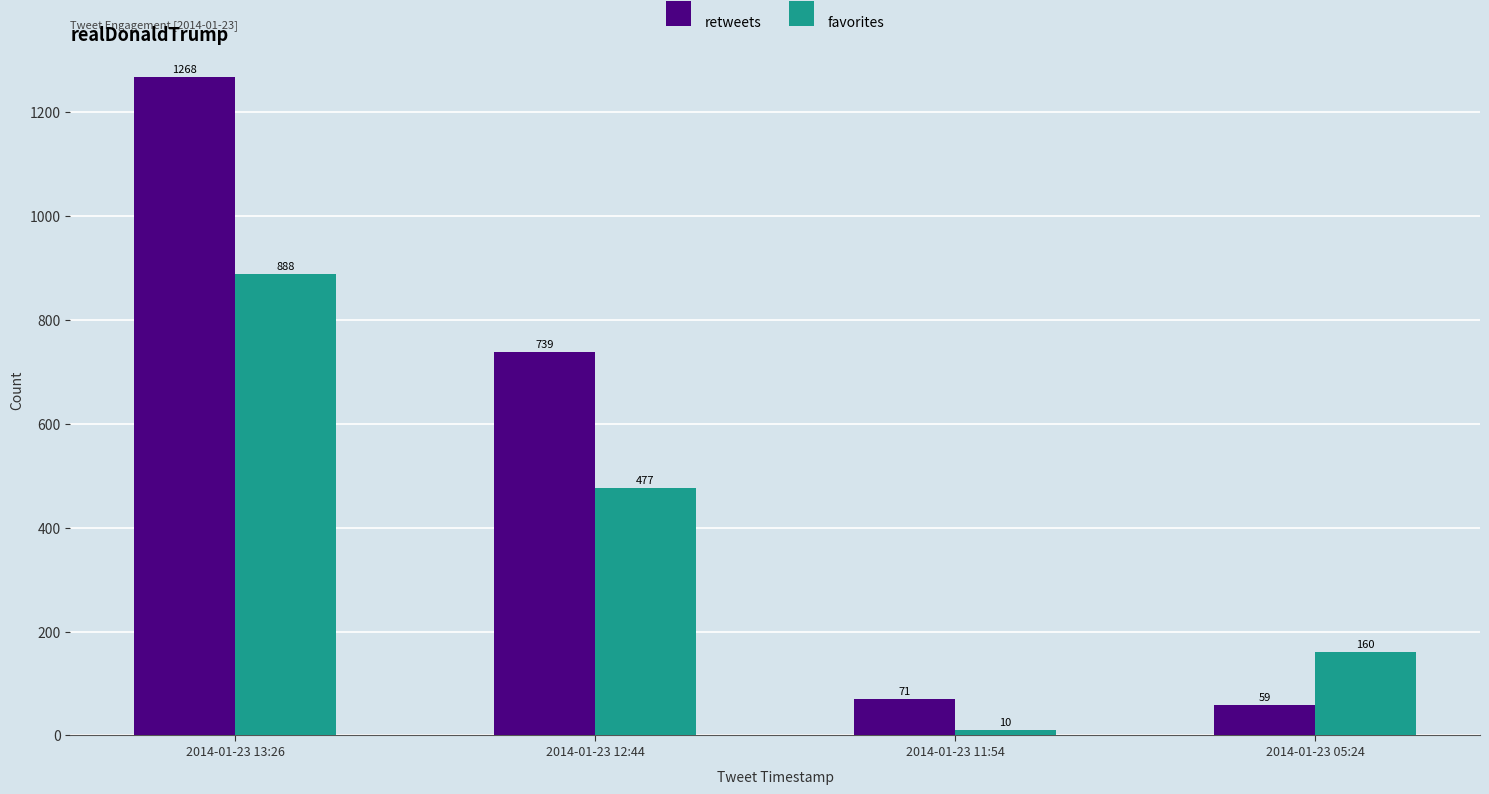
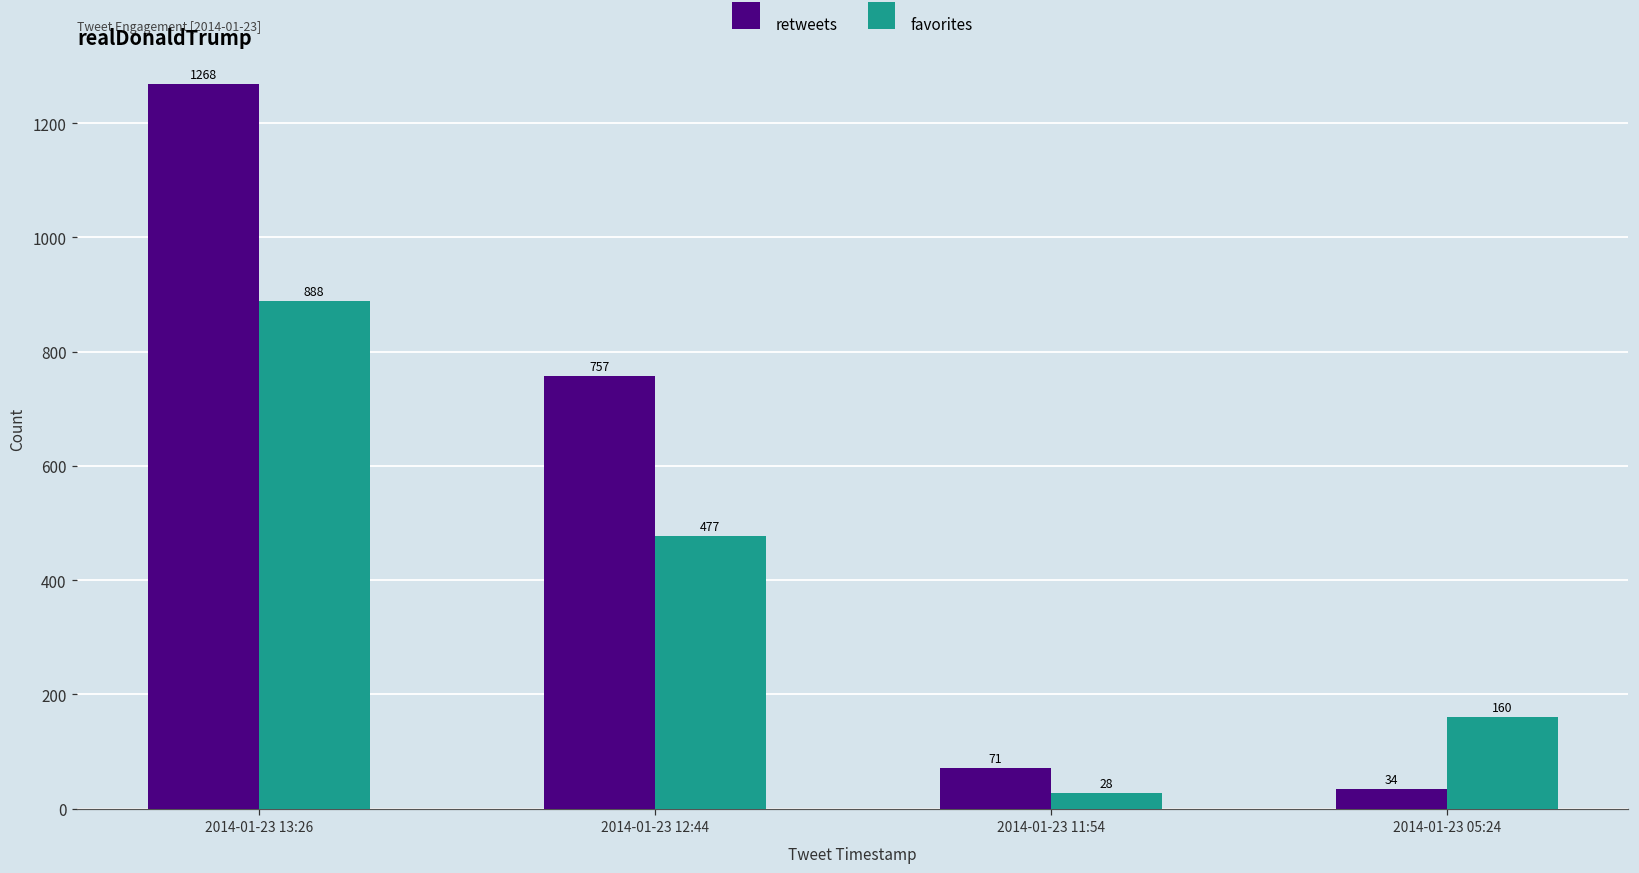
  {
    "retweets": {
      "2014-01-23 13:26": 1268,
-     "2014-01-23 12:44": 739,
+     "2014-01-23 12:44": 757,
      "2014-01-23 11:54": 71,
-     "2014-01-23 05:24": 59
+     "2014-01-23 05:24": 34
    },
    "favorites": {
      "2014-01-23 13:26": 888,
      "2014-01-23 12:44": 477,
-     "2014-01-23 11:54": 10,
+     "2014-01-23 11:54": 28,
      "2014-01-23 05:24": 160
    }
  }
